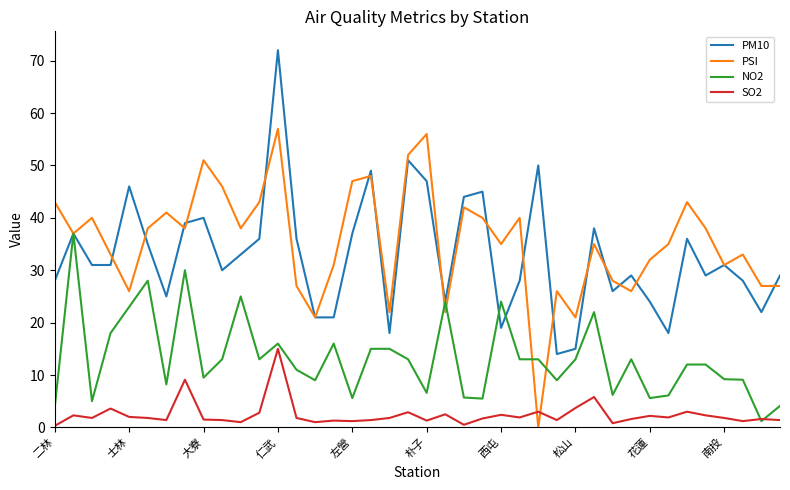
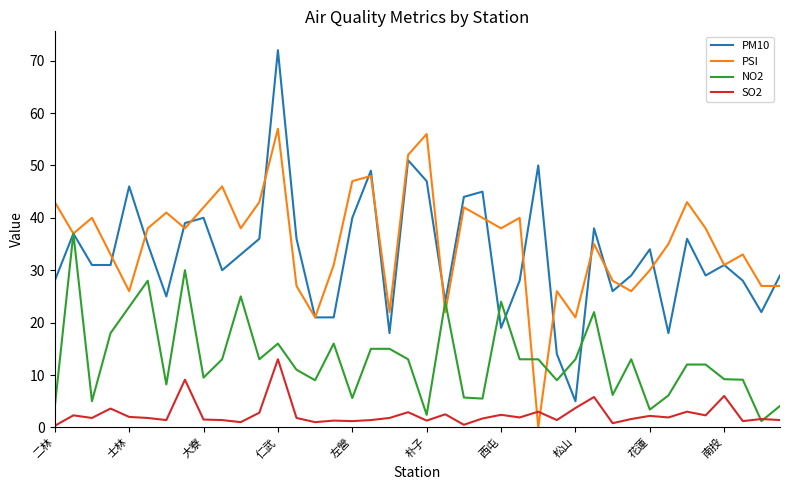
  {
    "PM10": {
      "二林": 28,
      "士林": 46,
      "大寮": 40,
      "仁武": 72,
-     "左營": 37,
+     "左營": 40,
      "朴子": 47,
      "西屯": 19,
-     "松山": 15,
-     "花蓮": 24
+     "松山": 5,
+     "花蓮": 34
    },
    "PSI": {
      "二林": 43,
      "士林": 26,
-     "大寮": 51,
+     "大寮": 42,
      "仁武": 57,
      "左營": 47,
      "朴子": 56,
-     "西屯": 35,
+     "西屯": 38,
      "松山": 21,
-     "花蓮": 32
+     "花蓮": 30
    },
    "NO2": {
      "二林": 4,
      "士林": 23,
      "大寮": 10,
      "仁武": 16,
      "左營": 6,
-     "朴子": 7,
+     "朴子": 2,
      "西屯": 24,
      "松山": 13,
-     "花蓮": 6,
+     "花蓮": 3,
      "南投": 9
    },
    "SO2": {
      "二林": 0,
      "士林": 2,
      "大寮": 2,
-     "仁武": 15,
+     "仁武": 13,
      "左營": 1,
      "朴子": 1,
      "西屯": 2,
      "松山": 4,
      "花蓮": 2,
-     "南投": 2
+     "南投": 6
    }
  }
